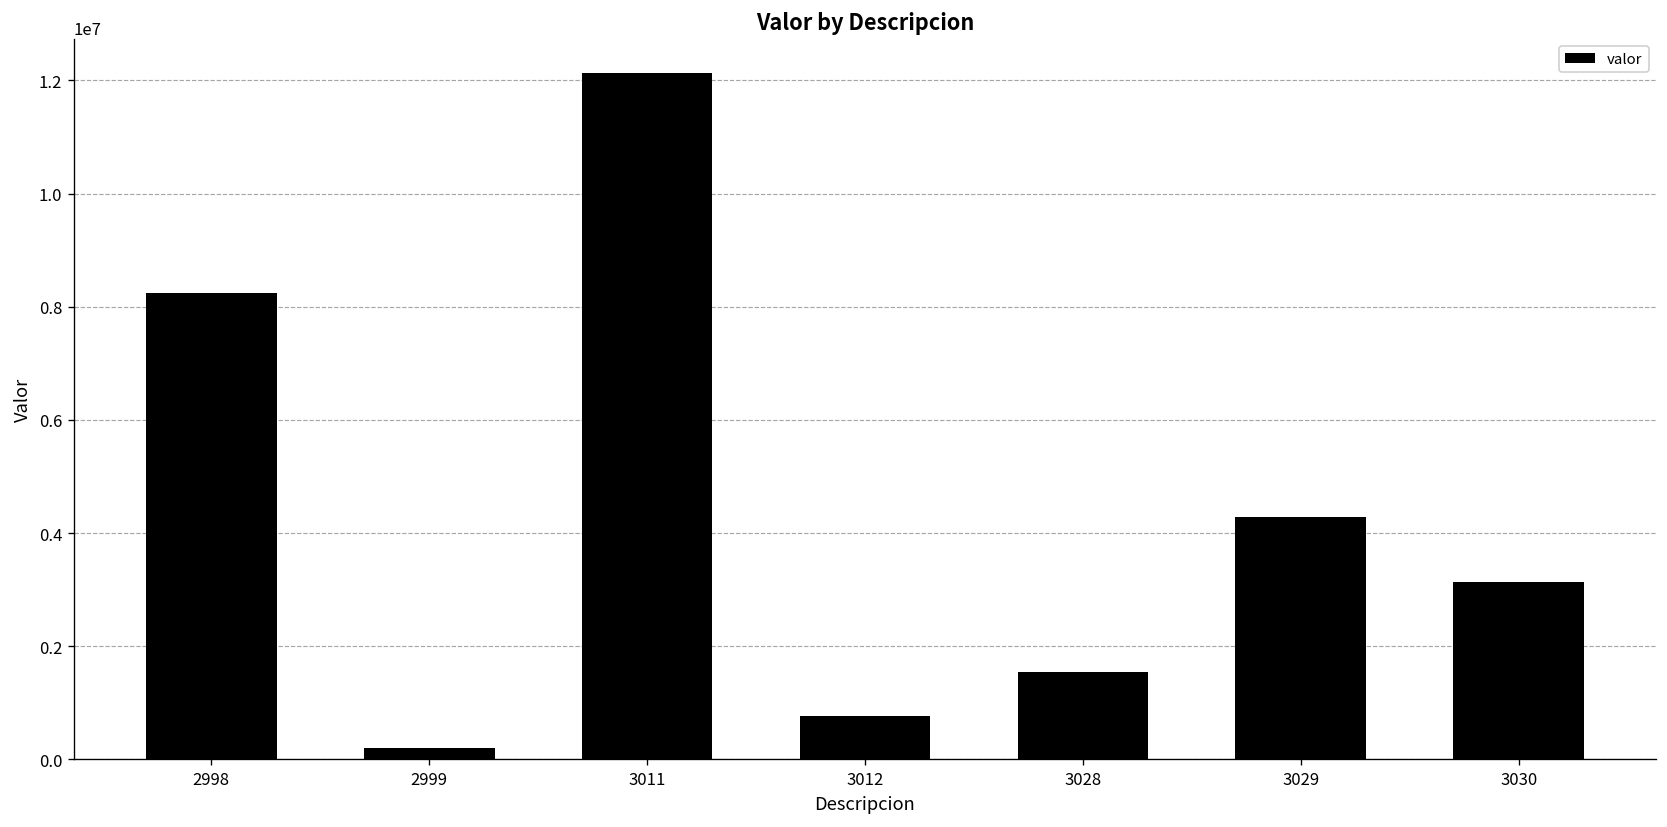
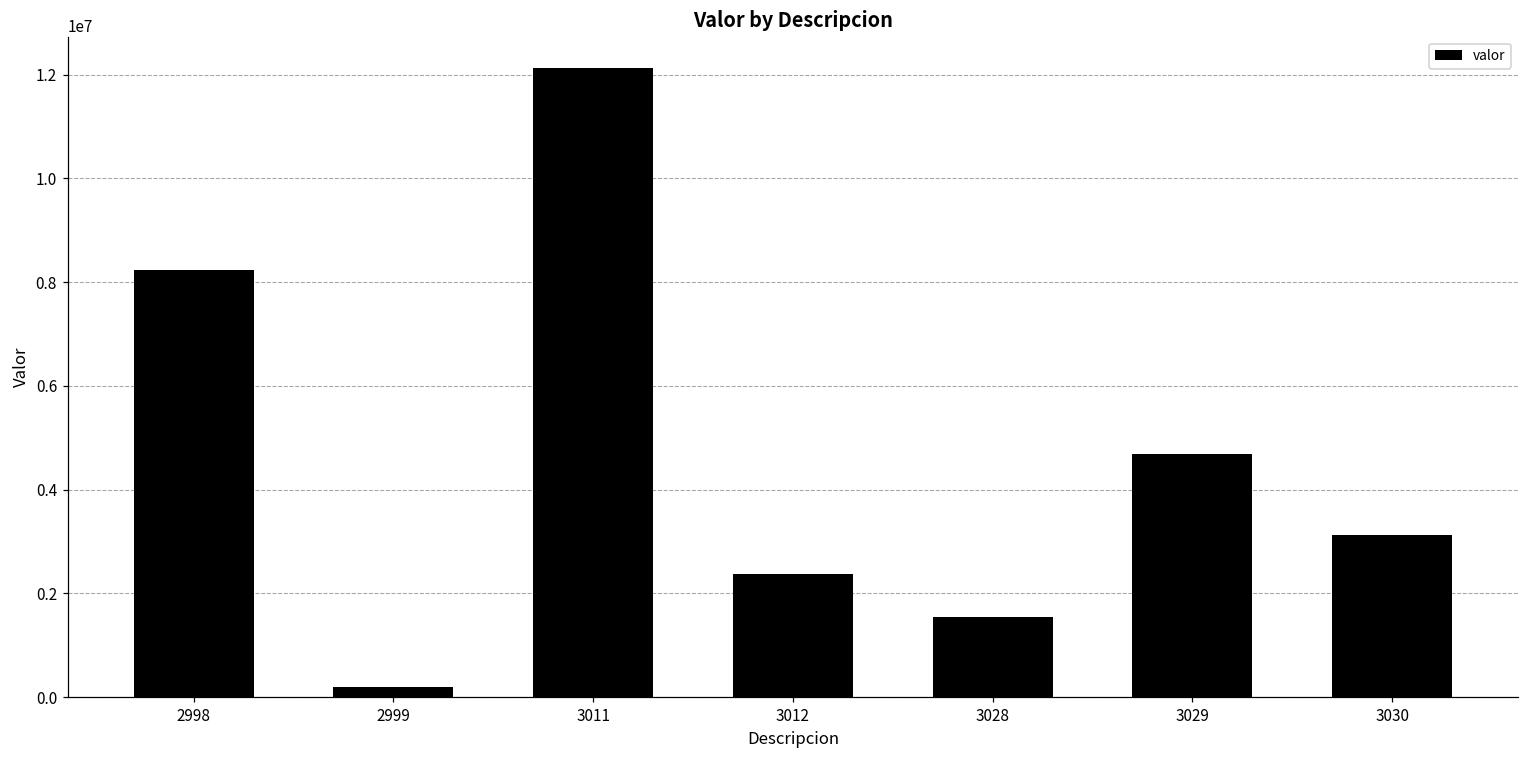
  {
    "2998": 8200000,
    "2999": 200000,
    "3011": 12100000,
-   "3012": 800000,
+   "3012": 2400000,
    "3028": 1500000,
-   "3029": 4300000,
+   "3029": 4700000,
    "3030": 3100000
  }
